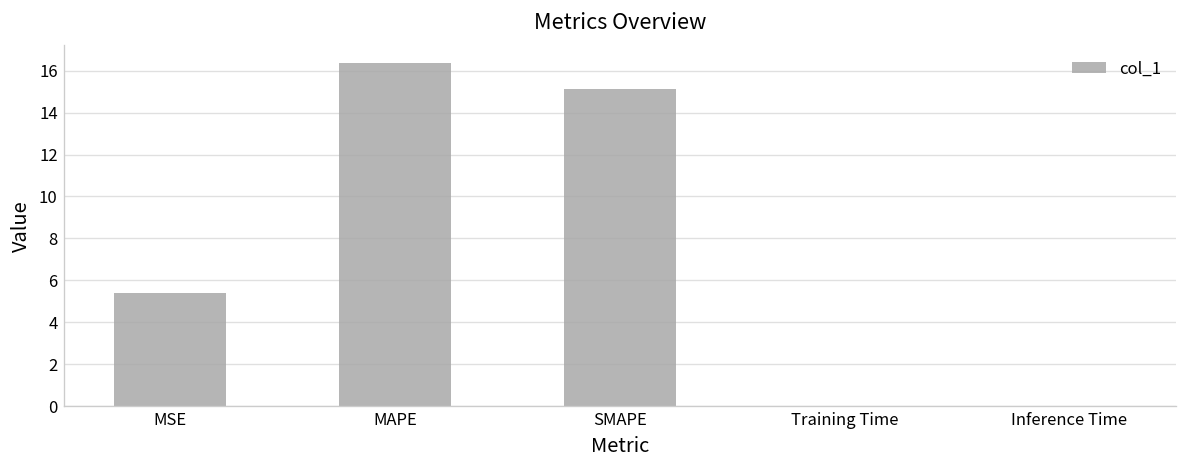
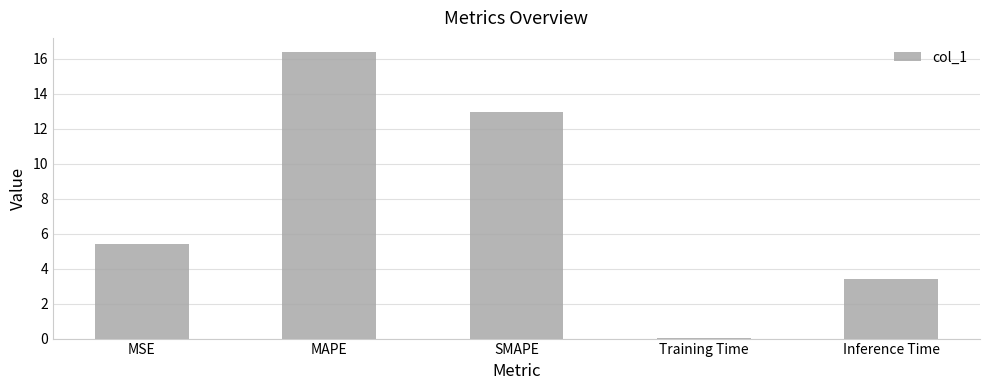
  {
    "MSE": 5.4,
    "MAPE": 16.4,
-   "SMAPE": 15.1,
-   "Inference Time": 0.0
+   "SMAPE": 13.0,
+   "Inference Time": 3.4
  }
